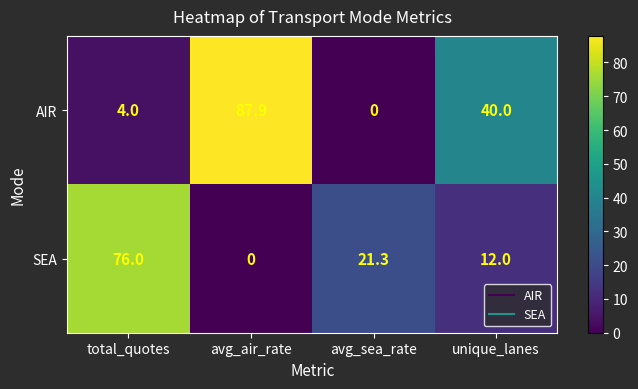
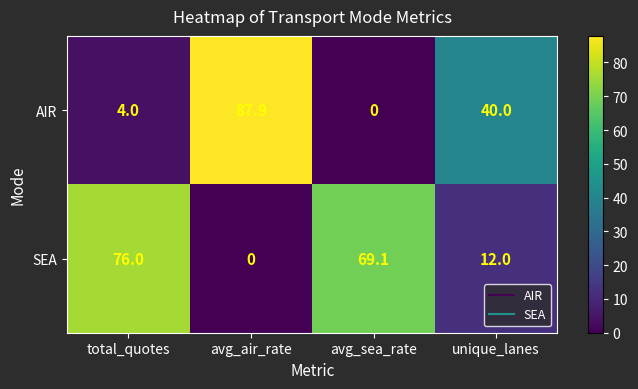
  {
    "AIR": {
      "total_quotes": 4.0,
      "avg_sea_rate": 0,
      "unique_lanes": 40.0
    },
    "SEA": {
      "total_quotes": 76.0,
      "avg_air_rate": 0,
-     "avg_sea_rate": 21.3,
+     "avg_sea_rate": 69.1,
      "unique_lanes": 12.0
    }
  }
